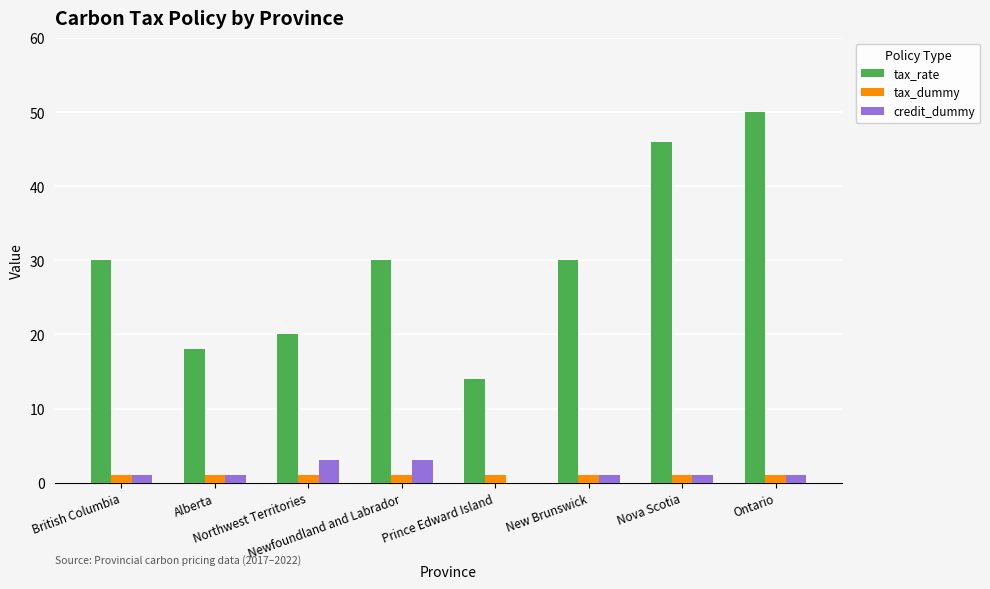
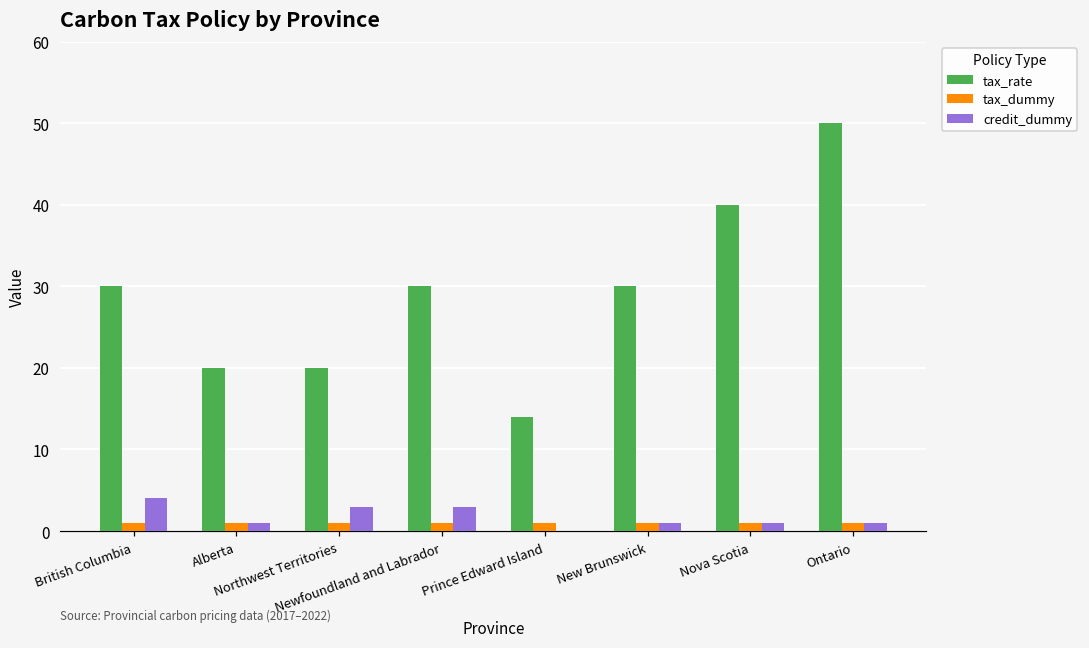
  {
    "tax_rate": {
      "British Columbia": 30,
-     "Alberta": 18,
+     "Alberta": 20,
      "Northwest Territories": 20,
      "Newfoundland and Labrador": 30,
      "Prince Edward Island": 14,
      "New Brunswick": 30,
-     "Nova Scotia": 46,
+     "Nova Scotia": 40,
      "Ontario": 50
    },
    "tax_dummy": {
      "British Columbia": 1,
      "Alberta": 1,
      "Northwest Territories": 1,
      "Newfoundland and Labrador": 1,
      "Prince Edward Island": 1,
      "New Brunswick": 1,
      "Nova Scotia": 1,
      "Ontario": 1
    },
    "credit_dummy": {
-     "British Columbia": 1,
+     "British Columbia": 4,
      "Alberta": 1,
      "Northwest Territories": 3,
      "Newfoundland and Labrador": 3,
      "Prince Edward Island": 0,
      "New Brunswick": 1,
      "Nova Scotia": 1,
      "Ontario": 1
    }
  }
